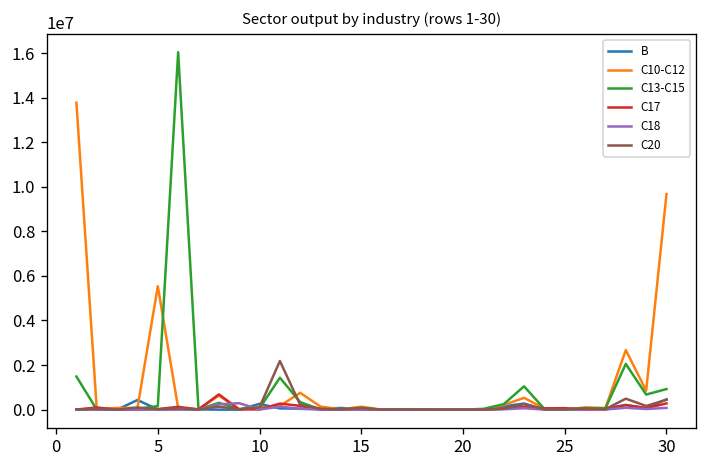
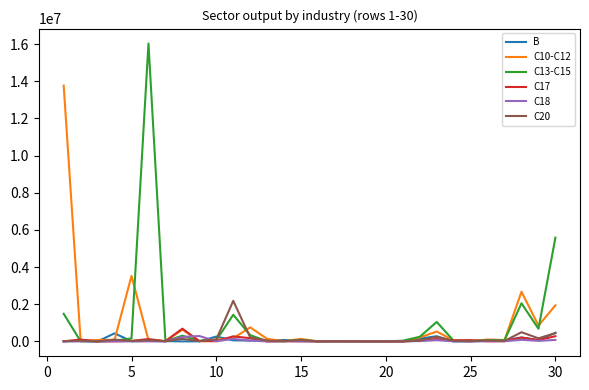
  {
    "B": {
      "10": 300000
    },
    "C10-C12": {
-     "5": 5500000,
-     "30": 9700000
+     "5": 3500000,
+     "30": 1900000
    },
    "C13-C15": {
-     "30": 900000
+     "30": 5600000
    },
    "C17": {
      "30": 300000
    },
    "C18": {
      "30": 100000
    }
  }
